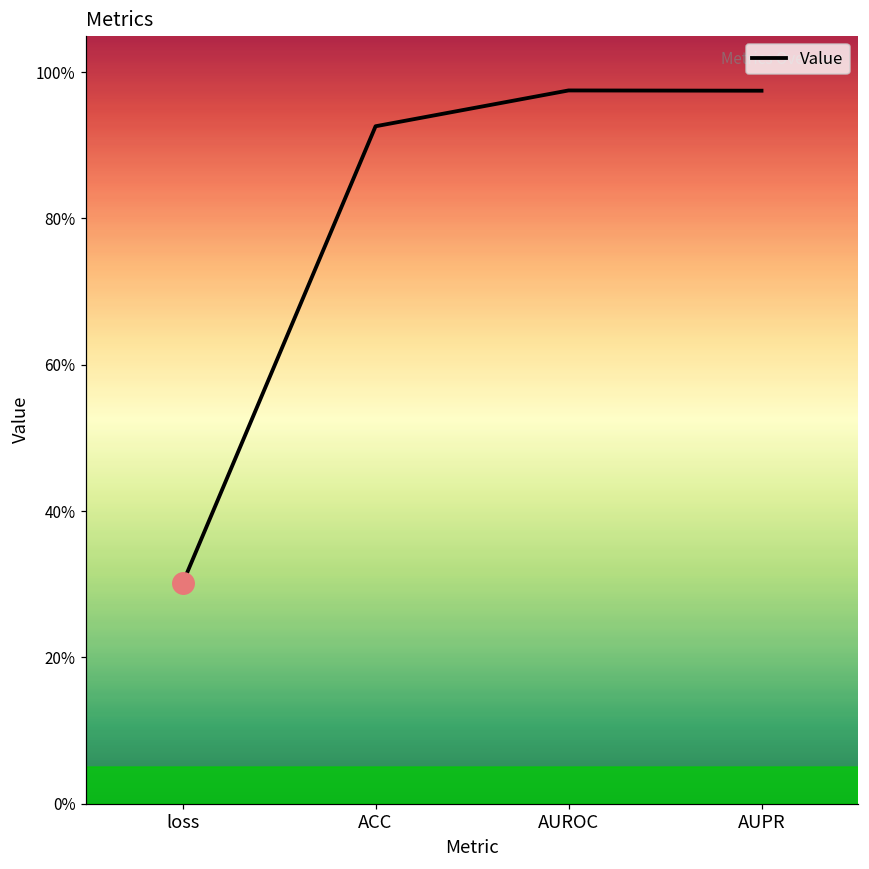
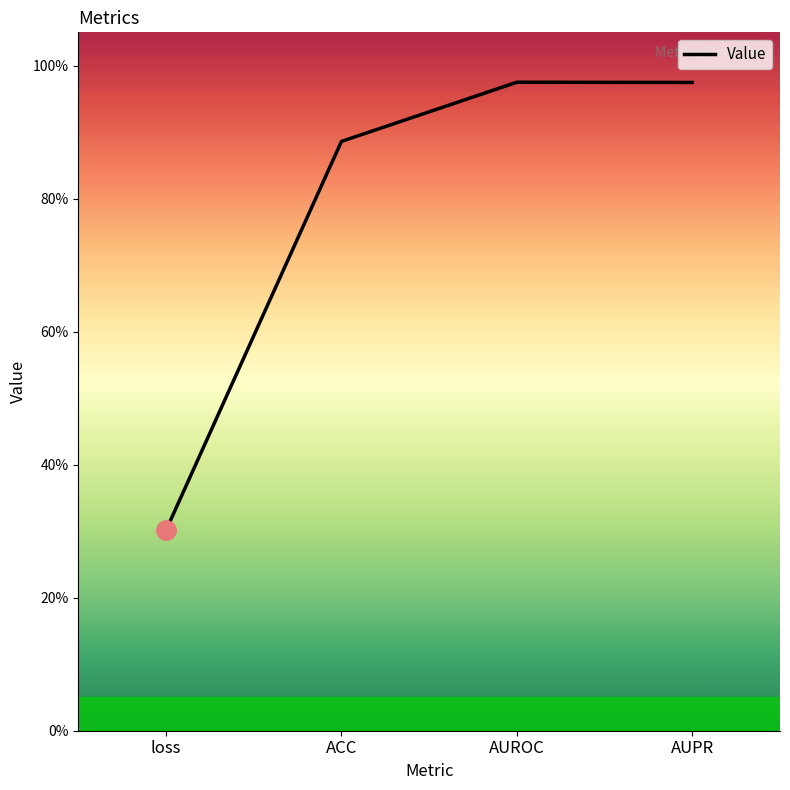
  {
    "Value": {
-     "ACC": "93%",
+     "ACC": "89%",
      "AUROC": "97%",
      "AUPR": "97%"
    }
  }
